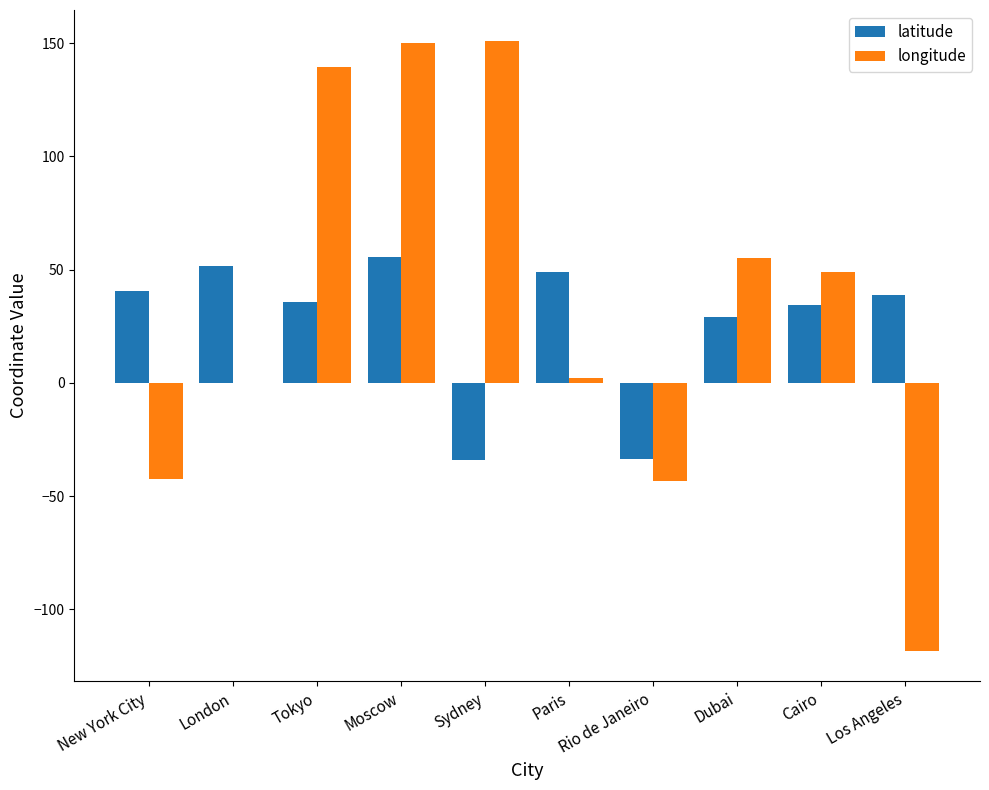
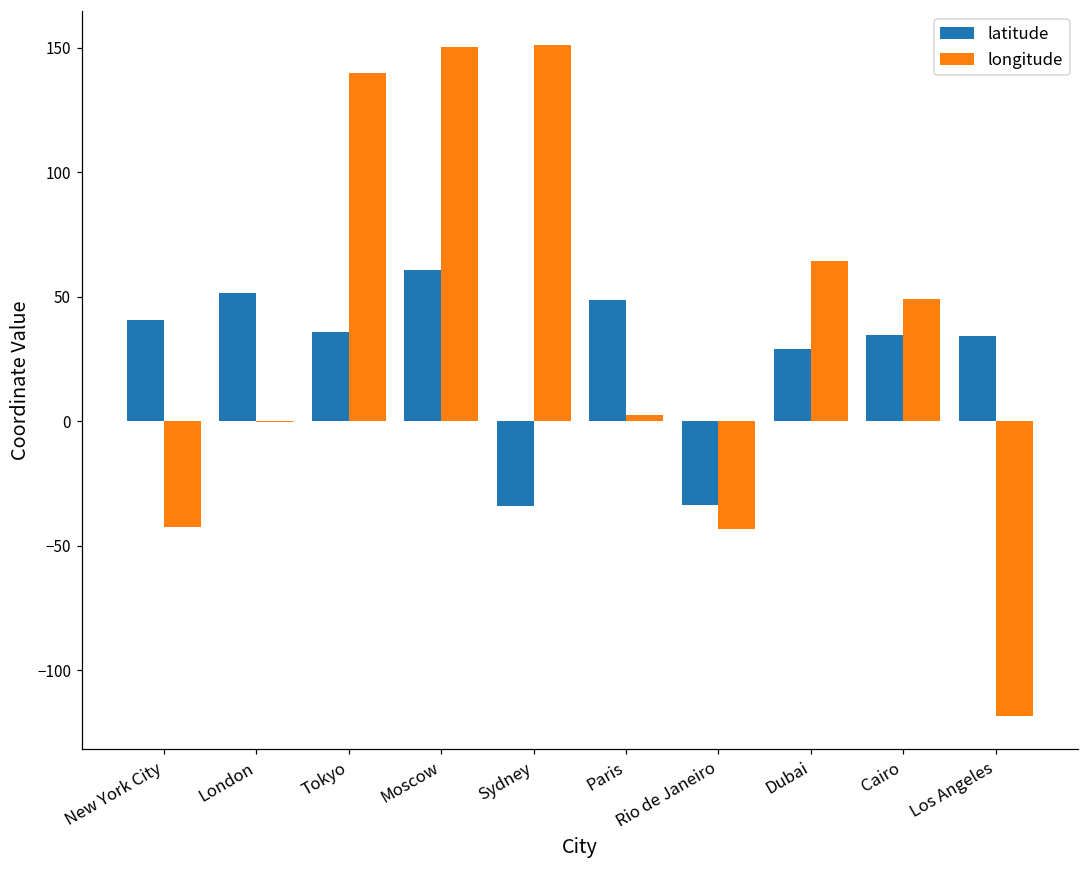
  {
    "latitude": {
      "New York City": 41,
      "London": 52,
      "Tokyo": 36,
-     "Moscow": 56,
+     "Moscow": 61,
      "Sydney": -34,
      "Paris": 49,
      "Rio de Janeiro": -34,
      "Dubai": 29,
      "Cairo": 35,
-     "Los Angeles": 39
+     "Los Angeles": 34
    },
    "longitude": {
      "New York City": -42,
      "Tokyo": 140,
      "Moscow": 150,
      "Sydney": 151,
      "Paris": 2,
      "Rio de Janeiro": -43,
-     "Dubai": 55,
+     "Dubai": 64,
      "Cairo": 49,
      "Los Angeles": -118
    }
  }
